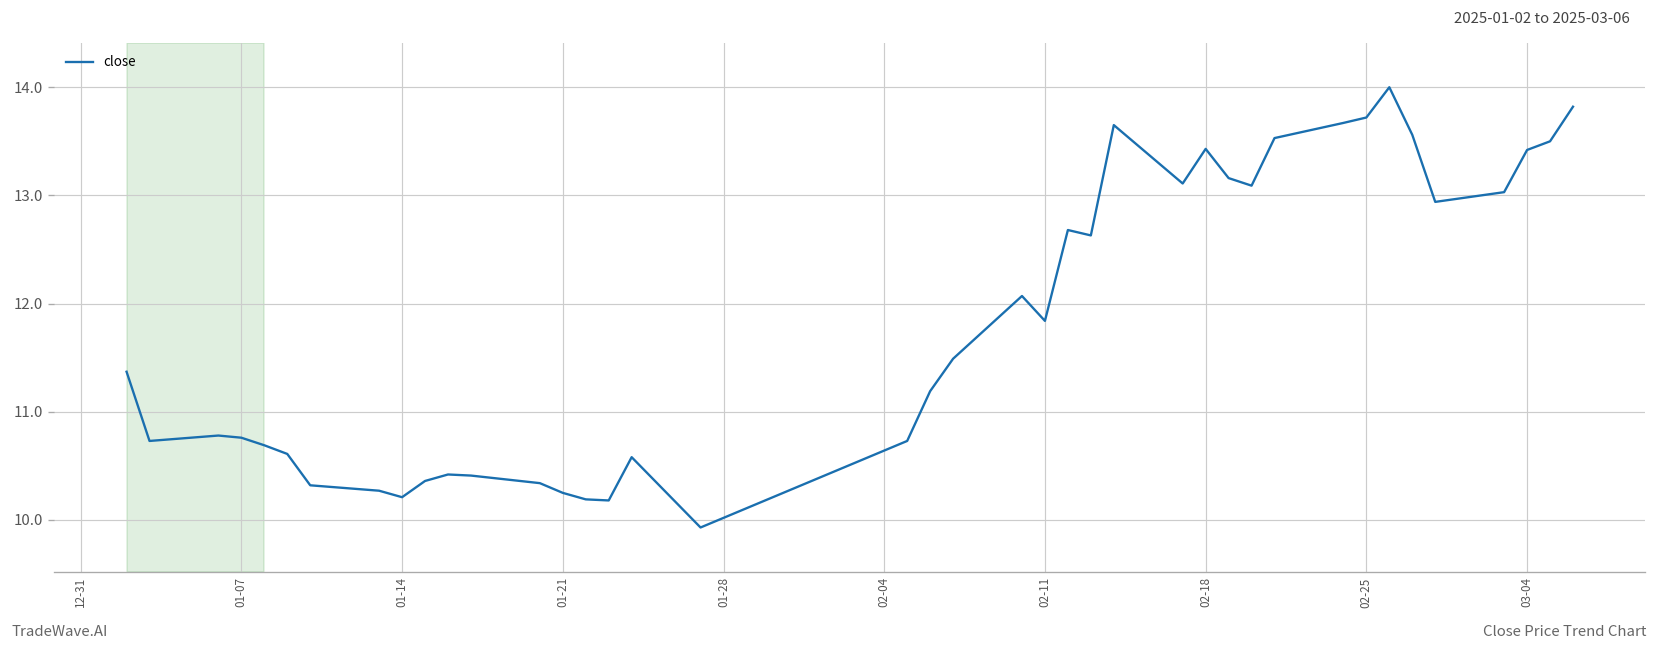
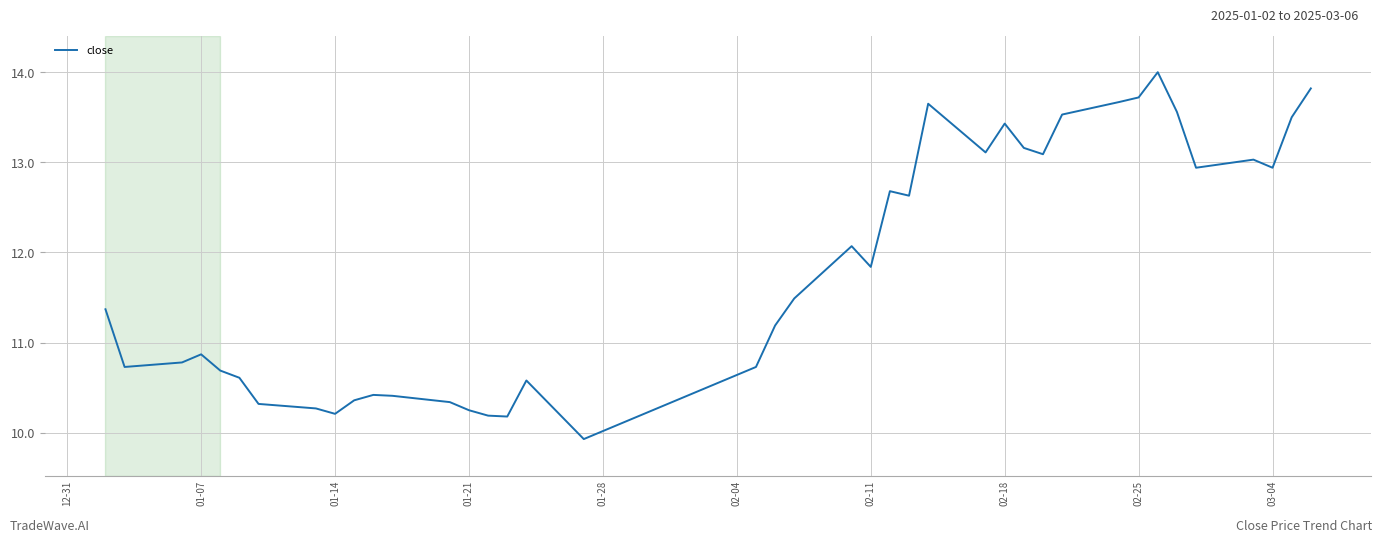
  {
-   "01-07": 10.8,
+   "01-07": 10.9,
    "01-14": 10.2,
    "01-21": 10.3,
    "02-11": 11.8,
    "02-18": 13.4,
    "02-25": 13.7,
-   "03-04": 13.4
+   "03-04": 12.9
  }
